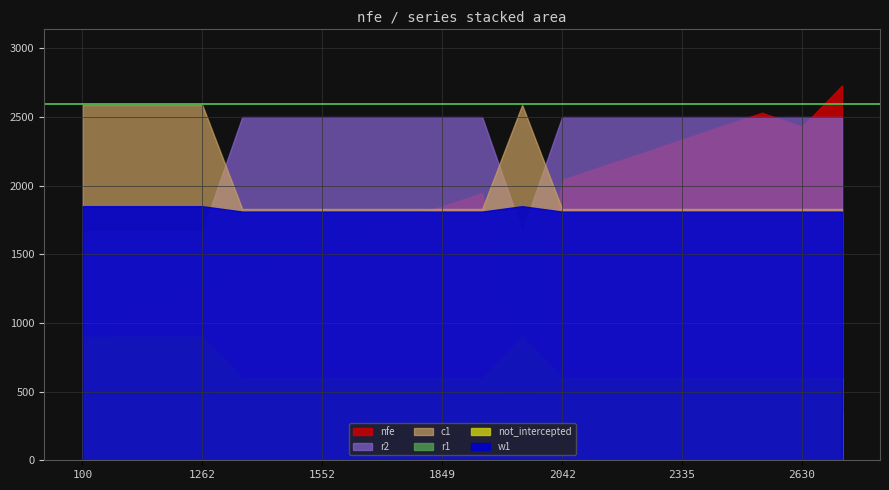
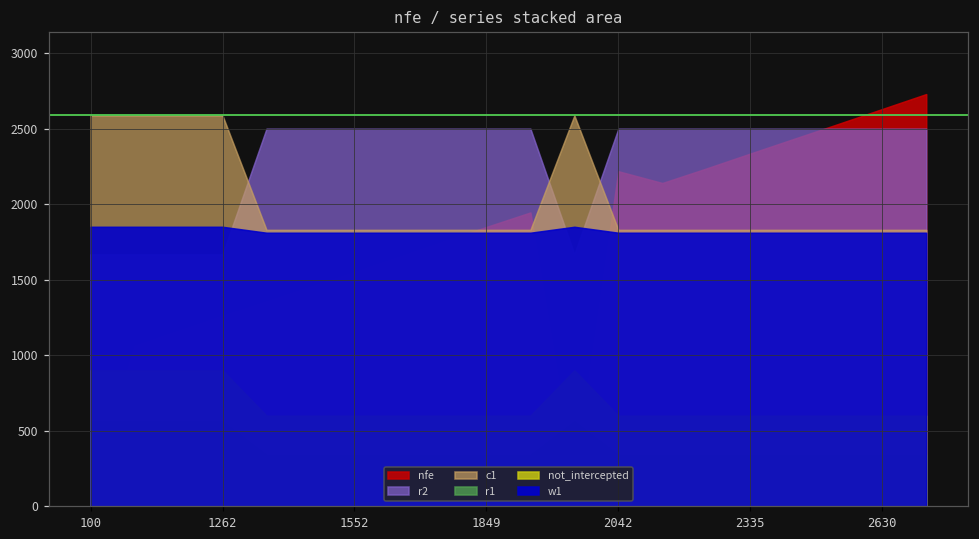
  {
    "nfe": {
      "100": 100,
      "1262": 1260,
      "1552": 1550,
      "1849": 1850,
-     "2042": 2040,
+     "2042": 2220,
      "2335": 2340,
-     "2630": 2430
+     "2630": 2630
    },
    "r2": {
      "100": 1670,
      "1262": 1670,
      "1552": 2500,
      "1849": 2500,
      "2042": 2500,
      "2335": 2500,
      "2630": 2500
    },
    "c1": {
      "100": 2590,
      "1262": 2590,
      "1552": 1830,
      "1849": 1830,
      "2042": 1830,
      "2335": 1830,
      "2630": 1830
    },
    "r1": {
      "100": 560,
      "1262": 560,
      "1552": 340,
      "1849": 340,
      "2042": 340,
      "2335": 340,
      "2630": 340
    },
    "not_intercepted": {
      "100": 900,
      "1262": 900,
      "1552": 600,
      "1849": 600,
      "2042": 600,
      "2335": 600,
      "2630": 600
    },
    "w1": {
      "100": 1850,
      "1262": 1850,
      "1552": 1810,
      "1849": 1810,
      "2042": 1810,
      "2335": 1810,
      "2630": 1810
    }
  }
